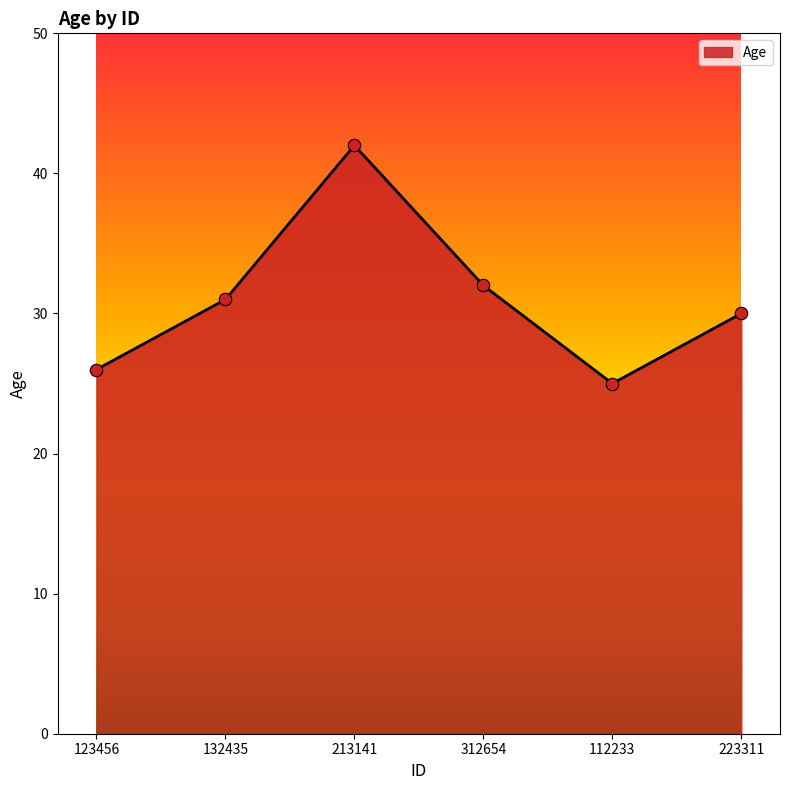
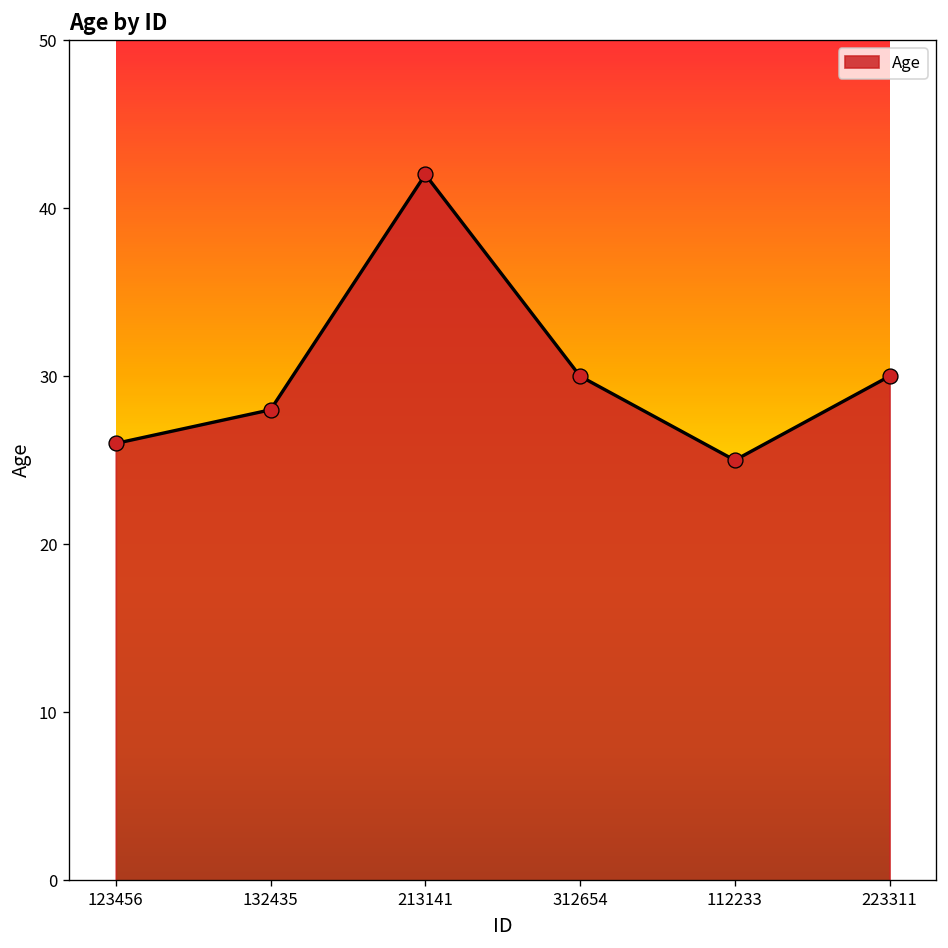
  {
    "123456": 26,
-   "132435": 31,
+   "132435": 28,
    "213141": 42,
-   "312654": 32,
+   "312654": 30,
    "112233": 25,
    "223311": 30
  }
